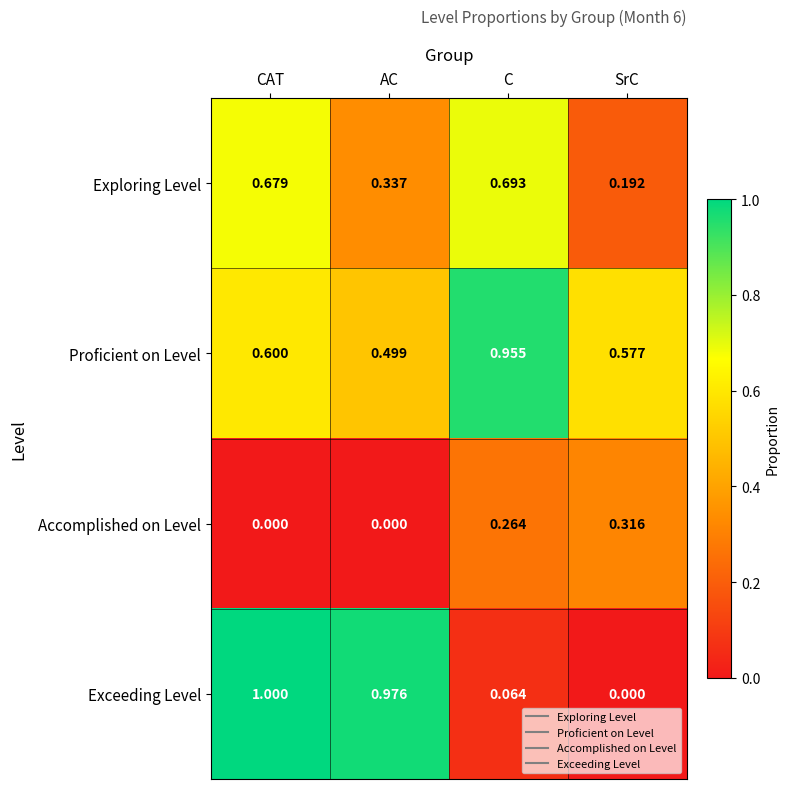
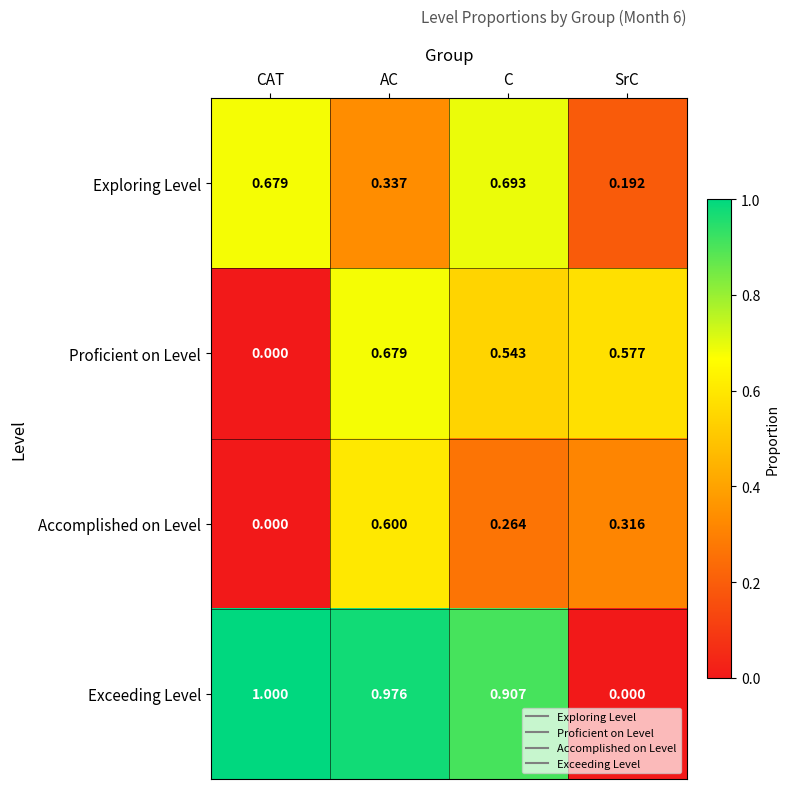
  {
    "Exploring Level": {
      "CAT": 0.679,
      "AC": 0.337,
      "C": 0.693,
      "SrC": 0.192
    },
    "Proficient on Level": {
-     "CAT": 0.600,
-     "AC": 0.499,
-     "C": 0.955,
+     "CAT": 0.000,
+     "AC": 0.679,
+     "C": 0.543,
      "SrC": 0.577
    },
    "Accomplished on Level": {
      "CAT": 0.000,
-     "AC": 0.000,
+     "AC": 0.600,
      "C": 0.264,
      "SrC": 0.316
    },
    "Exceeding Level": {
      "CAT": 1.000,
      "AC": 0.976,
-     "C": 0.064,
+     "C": 0.907,
      "SrC": 0.000
    }
  }
